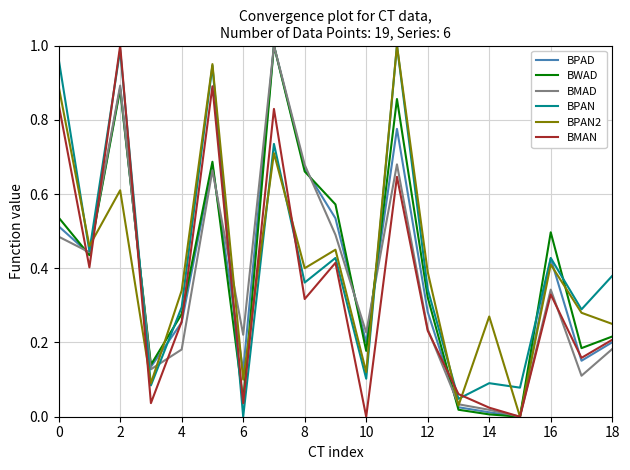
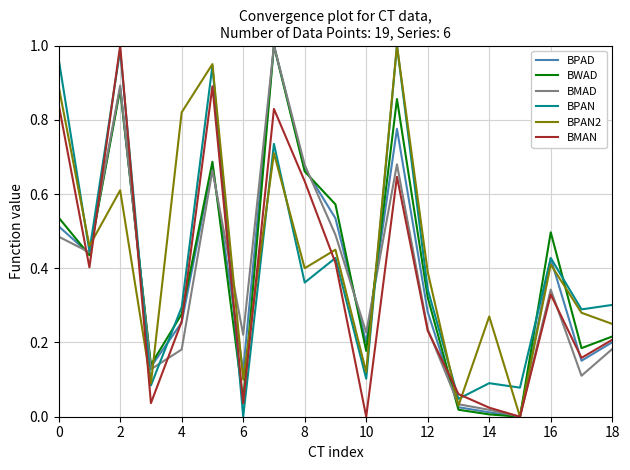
  {
    "BPAD": {
      "0": 0.51,
      "6": 0.12,
      "8": 0.67,
      "10": 0.20,
      "12": 0.28
    },
    "BWAD": {
      "0": 0.54,
      "4": 0.28,
      "8": 0.66,
      "10": 0.18,
      "12": 0.32,
      "16": 0.50,
      "18": 0.22
    },
    "BMAD": {
      "0": 0.49,
      "4": 0.18,
      "6": 0.22,
      "8": 0.68,
      "10": 0.23,
      "16": 0.34,
      "18": 0.18
    },
    "BPAN": {
      "0": 0.96,
      "2": 0.99,
      "4": 0.30,
      "6": 0.00,
      "8": 0.36,
      "10": 0.10,
      "12": 0.34,
      "14": 0.09,
-     "18": 0.38
+     "18": 0.30
    },
    "BPAN2": {
      "0": 0.89,
      "2": 0.61,
-     "4": 0.34,
+     "4": 0.82,
      "6": 0.10,
      "8": 0.40,
      "10": 0.12,
      "12": 0.39,
      "14": 0.27,
      "16": 0.41,
      "18": 0.25
    },
    "BMAN": {
      "0": 0.84,
      "2": 1.00,
-     "8": 0.32,
+     "8": 0.63,
      "10": 0.00,
      "16": 0.33
    }
  }
